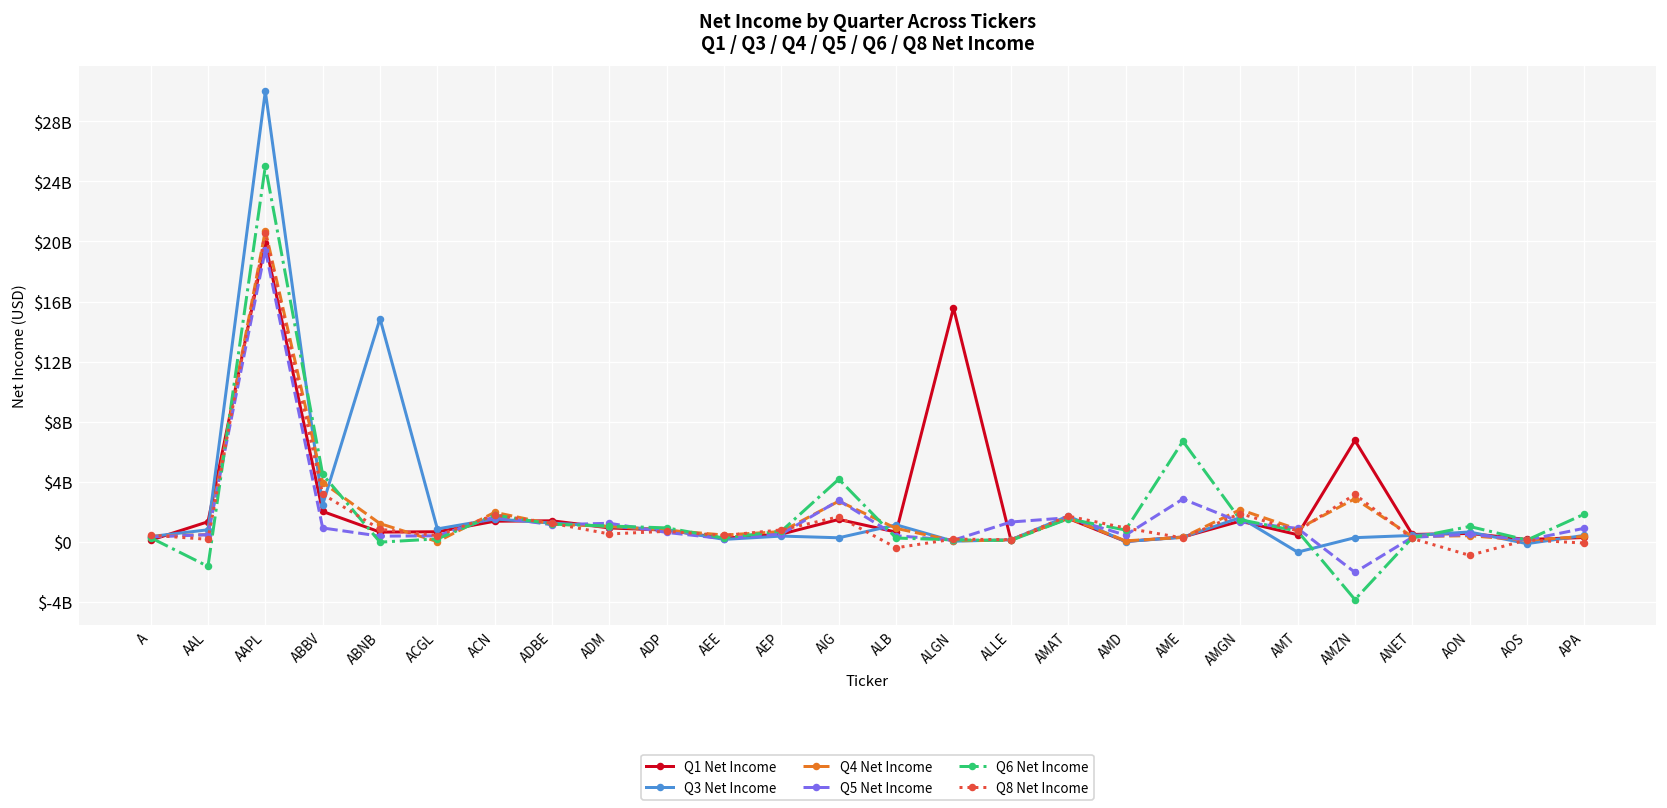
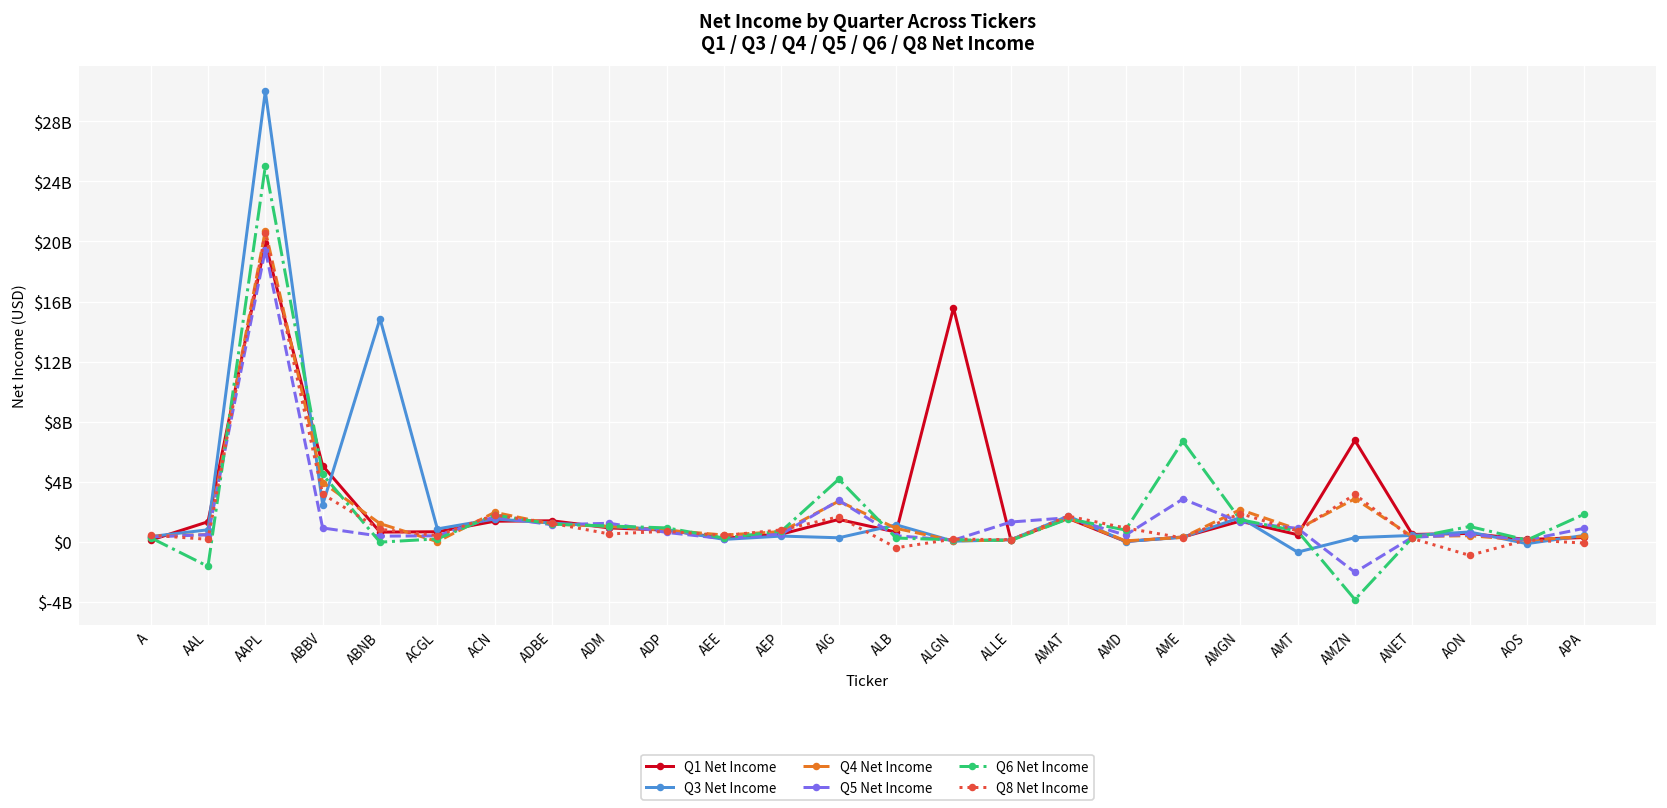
  {
    "Q1 Net Income": {
      "AAL": "$1300000000",
      "AAPL": "$19900000000",
-     "ABBV": "$2000000000",
+     "ABBV": "$5100000000",
      "ALB": "$700000000",
      "ALGN": "$15600000000",
      "AMT": "$500000000",
      "AMZN": "$6800000000"
    },
    "Q3 Net Income": {
      "AAL": "$800000000",
      "AAPL": "$30000000000",
      "ABBV": "$2500000000",
      "ABNB": "$14900000000",
      "AIG": "$300000000",
      "ALB": "$1100000000",
      "AMT": "$-700000000",
      "AMZN": "$300000000",
      "AOS": "$-100000000"
    },
    "Q5 Net Income": {
      "AAPL": "$19400000000",
      "ABBV": "$900000000",
      "ABNB": "$400000000",
      "ALLE": "$1300000000",
      "AMD": "$400000000",
      "AME": "$2900000000",
      "AMZN": "$-2000000000",
      "APA": "$900000000"
    },
    "Q6 Net Income": {
      "AAL": "$-1600000000",
      "AAPL": "$25000000000",
      "ABBV": "$4500000000",
      "ABNB": "$0",
      "AIG": "$4200000000",
      "AME": "$6700000000",
      "AMZN": "$-3800000000",
      "AON": "$1000000000",
      "APA": "$1800000000"
    }
  }
